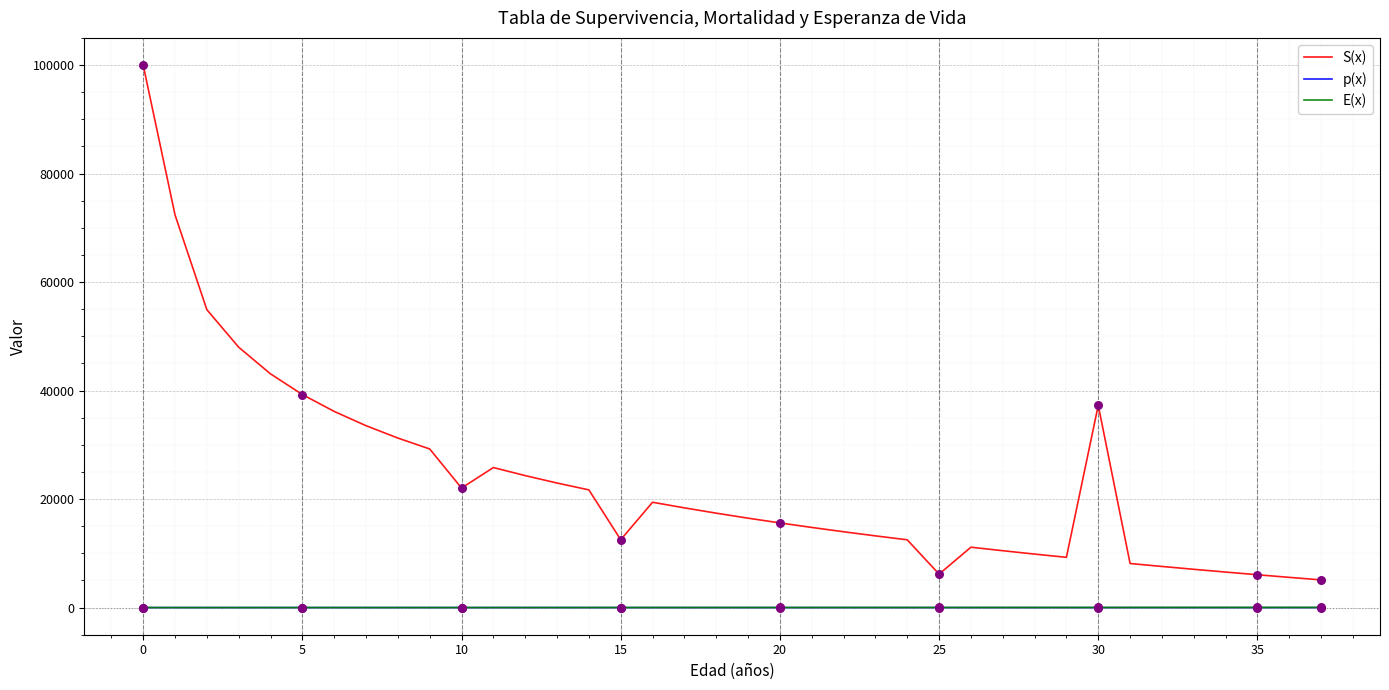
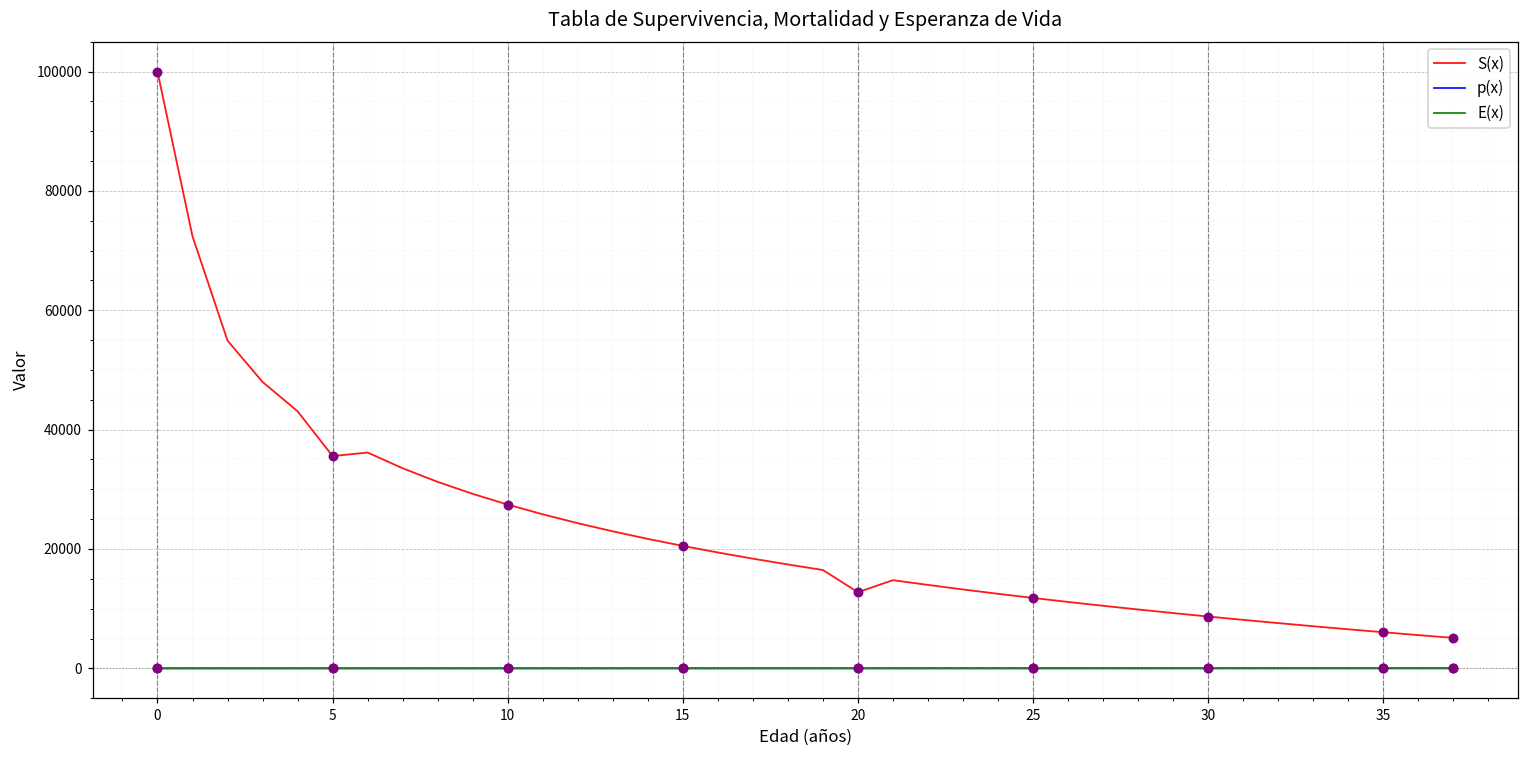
  {
    "S(x)": {
-     "5": 39000,
-     "10": 22000,
-     "15": 13000,
-     "20": 16000,
-     "25": 6000,
-     "30": 37000
+     "5": 36000,
+     "10": 27000,
+     "15": 21000,
+     "20": 13000,
+     "25": 12000,
+     "30": 9000
    }
  }
